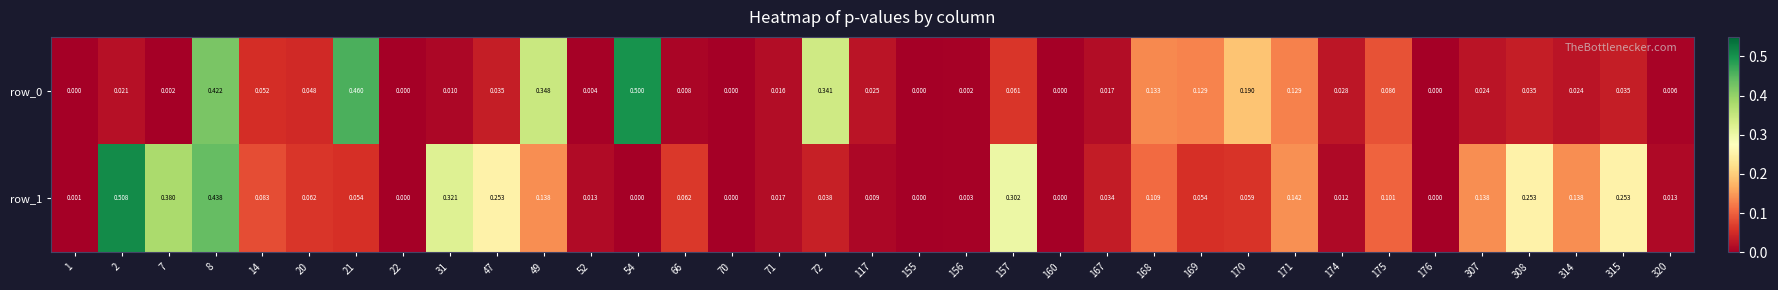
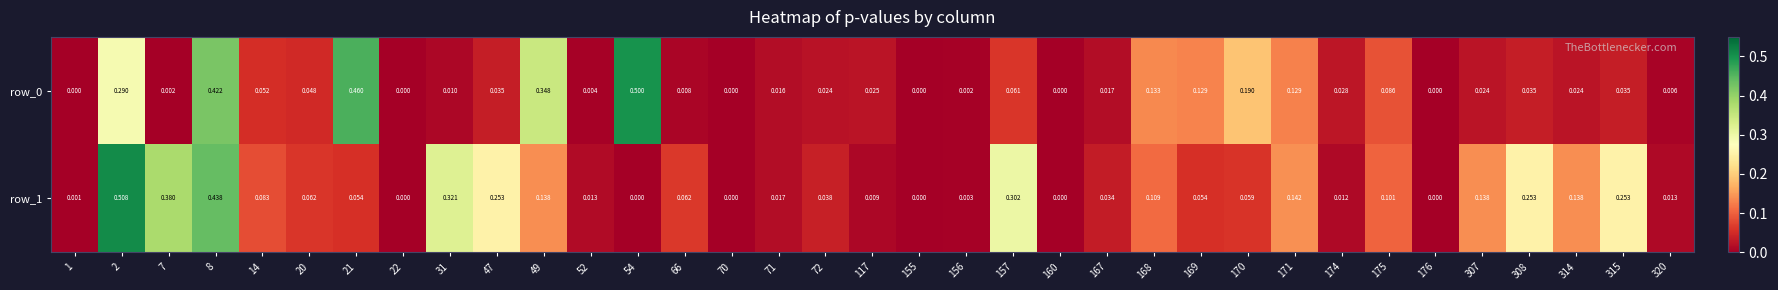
  {
    "row_0": {
      "1": 0.000,
-     "2": 0.021,
+     "2": 0.290,
      "7": 0.002,
      "8": 0.422,
      "14": 0.052,
      "20": 0.048,
      "21": 0.460,
      "22": 0.000,
      "31": 0.010,
      "47": 0.035,
      "49": 0.348,
      "52": 0.004,
      "54": 0.500,
      "66": 0.008,
      "70": 0.000,
      "71": 0.016,
-     "72": 0.341,
+     "72": 0.024,
      "117": 0.025,
      "155": 0.000,
      "156": 0.002,
      "157": 0.061,
      "160": 0.000,
      "167": 0.017,
      "168": 0.133,
      "169": 0.129,
      "170": 0.190,
      "171": 0.129,
      "174": 0.028,
      "175": 0.086,
      "176": 0.000,
      "307": 0.024,
      "308": 0.035,
      "314": 0.024,
      "320": 0.006
    },
    "row_1": {
      "1": 0.001,
      "2": 0.508,
      "7": 0.380,
      "8": 0.438,
      "14": 0.083,
      "20": 0.062,
      "21": 0.054,
      "22": 0.000,
      "31": 0.321,
      "47": 0.253,
      "49": 0.138,
      "52": 0.013,
      "54": 0.000,
      "66": 0.062,
      "70": 0.000,
      "71": 0.017,
      "72": 0.038,
      "117": 0.009,
      "155": 0.000,
      "156": 0.003,
      "157": 0.302,
      "160": 0.000,
      "167": 0.034,
      "168": 0.109,
      "169": 0.054,
      "170": 0.059,
      "171": 0.142,
      "174": 0.012,
      "175": 0.101,
      "176": 0.000,
      "307": 0.138,
      "308": 0.253,
      "314": 0.138,
      "315": 0.253,
      "320": 0.013
    }
  }
